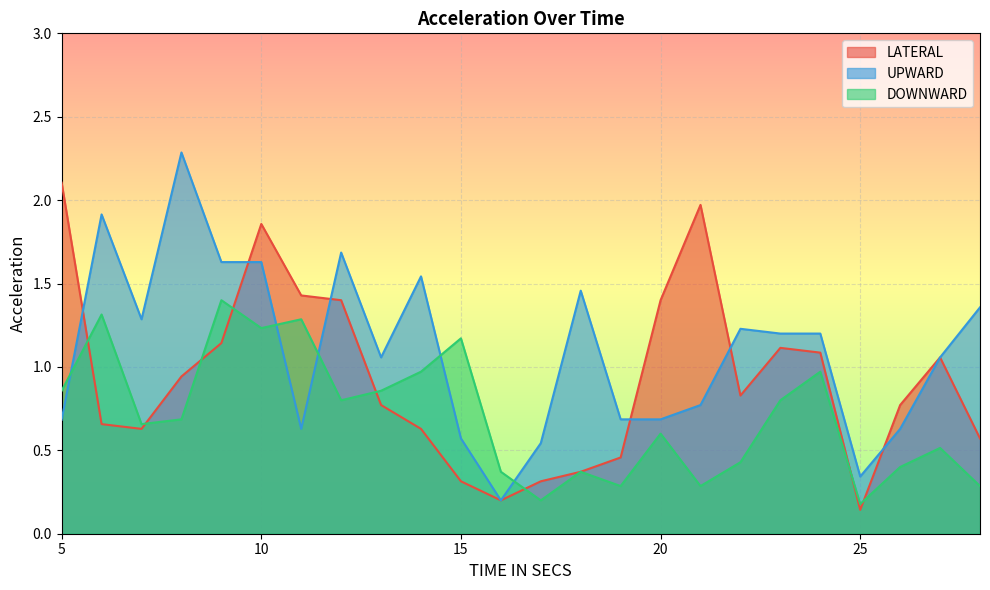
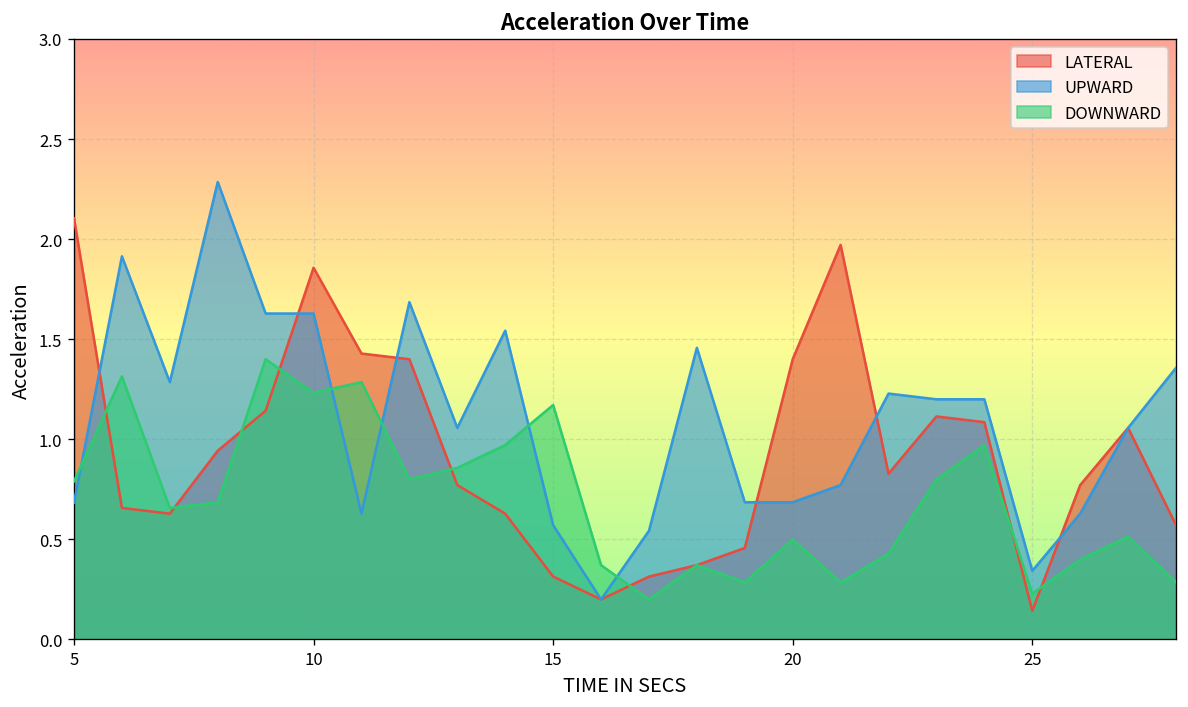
  {
    "LATERAL": {
      "5": 2.10,
      "10": 1.86,
      "15": 0.31,
      "20": 1.40,
      "25": 0.14
    },
    "UPWARD": {
      "5": 0.68,
      "10": 1.63,
      "15": 0.57,
      "20": 0.69,
      "25": 0.34
    },
    "DOWNWARD": {
-     "5": 0.86,
+     "5": 0.79,
      "10": 1.23,
      "15": 1.17,
-     "20": 0.6,
-     "25": 0.18
+     "20": 0.5,
+     "25": 0.23
    }
  }
